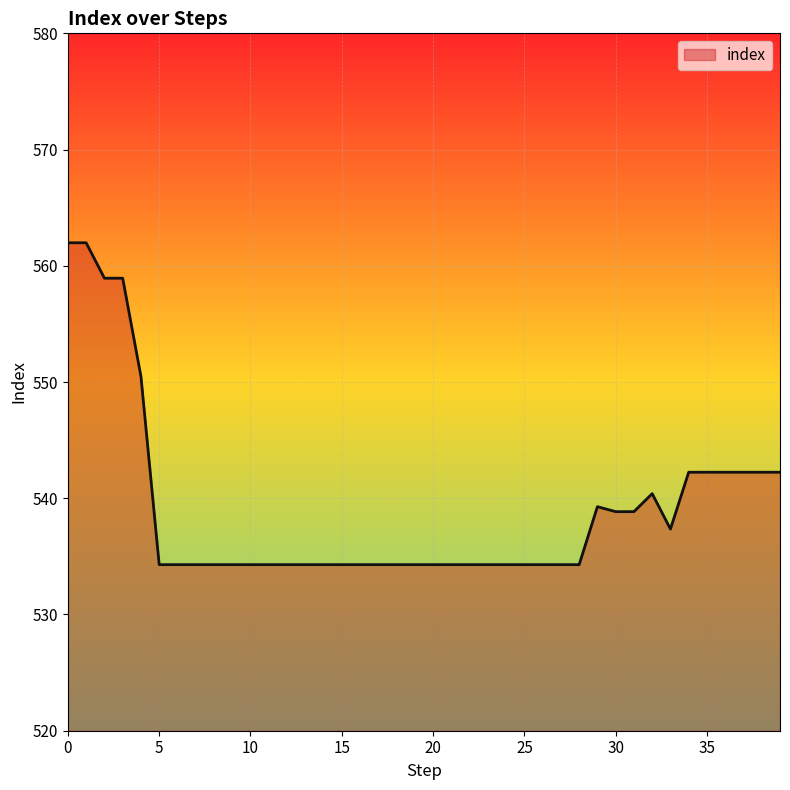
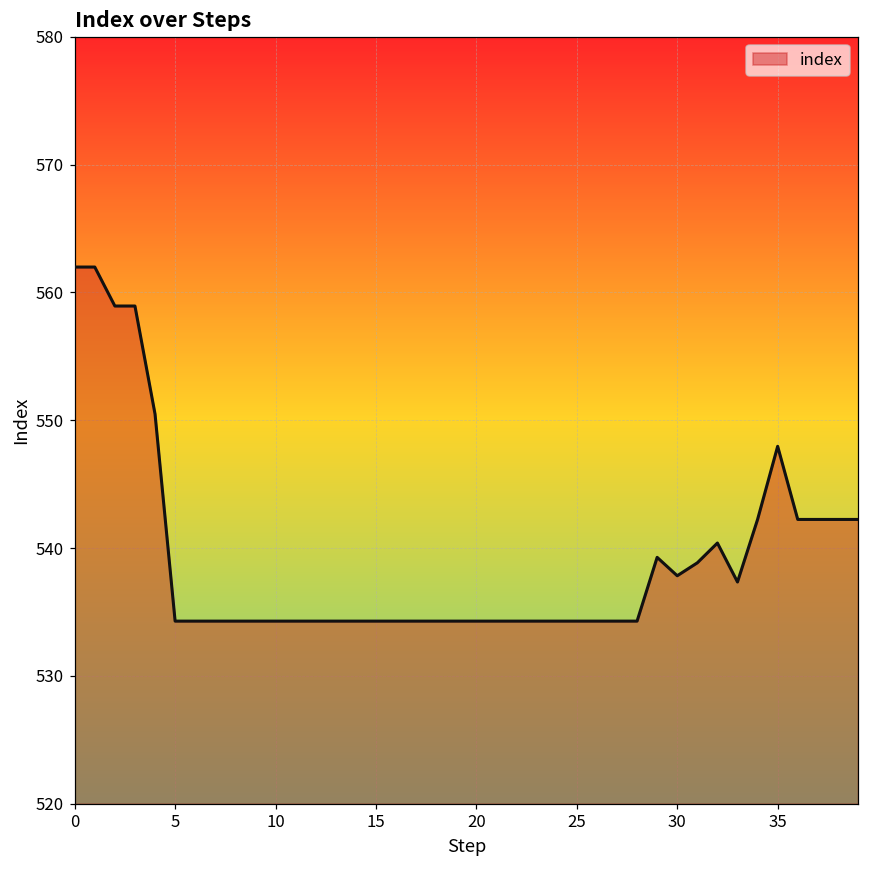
  {
    "0": 562.0,
    "5": 534.3,
    "10": 534.3,
    "15": 534.3,
    "20": 534.3,
    "25": 534.3,
-   "30": 538.8,
-   "35": 542.2
+   "30": 537.8,
+   "35": 548.0
  }
